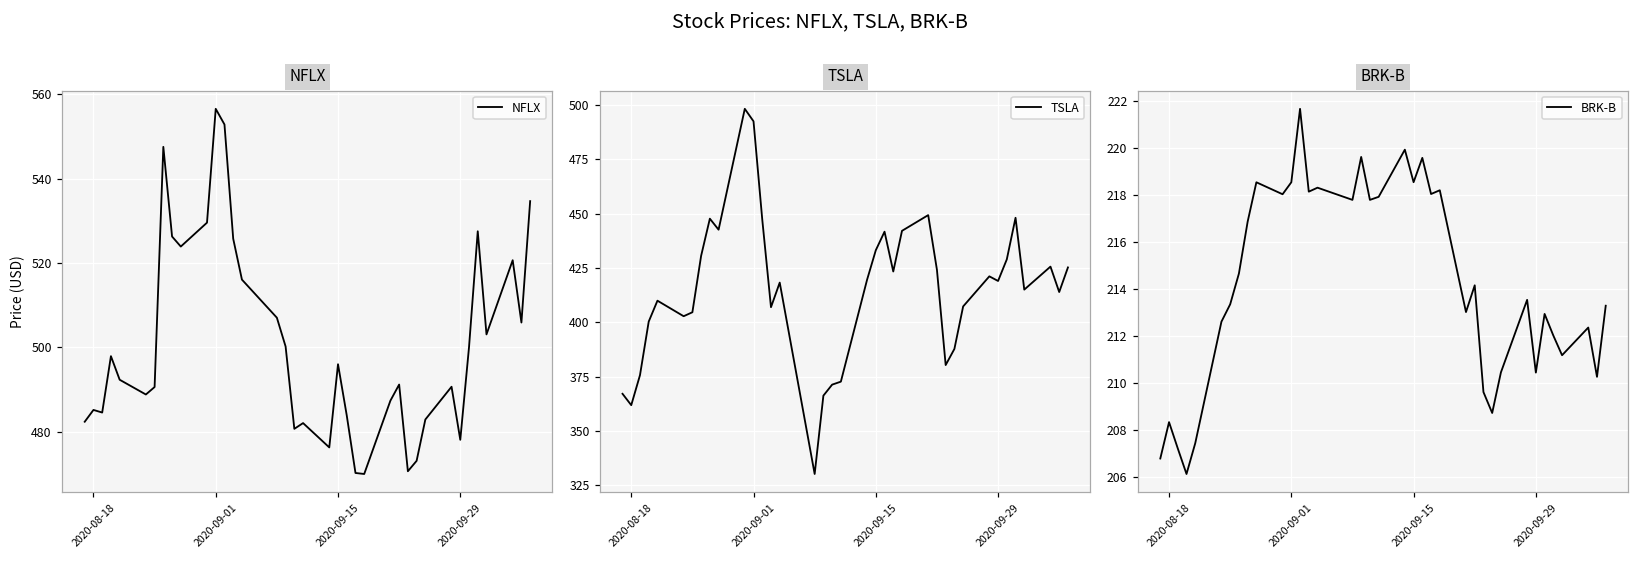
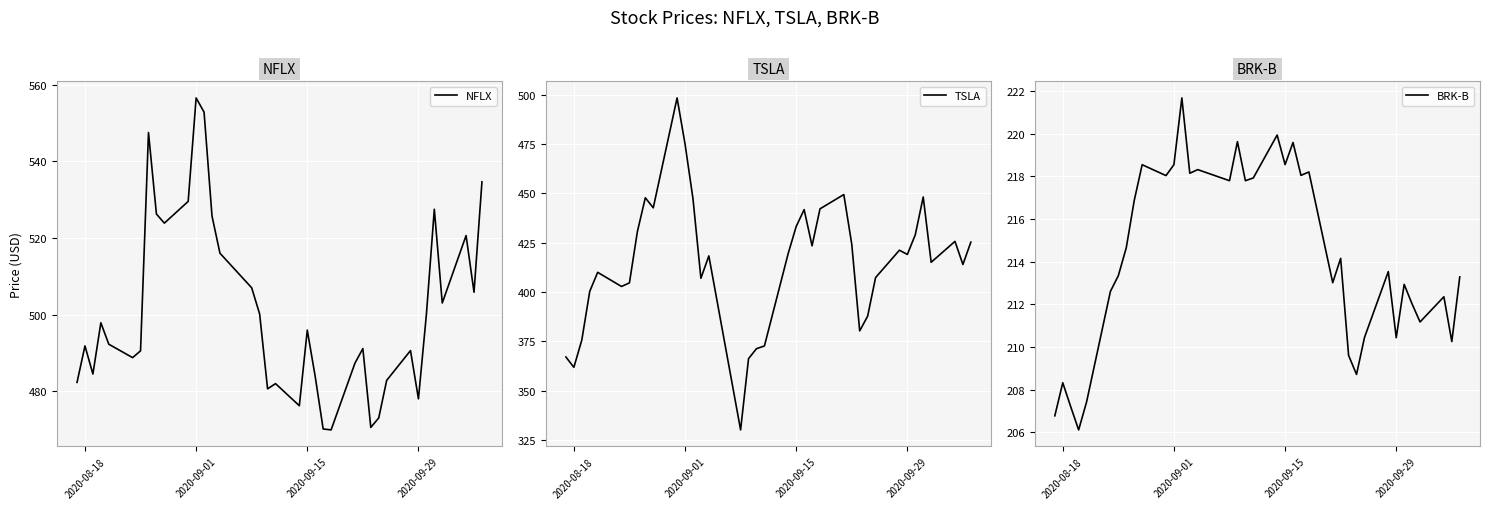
  {
    "NFLX": {
-     "2020-08-18": 485,
+     "2020-08-18": 492,
      "2020-09-01": 557,
      "2020-09-15": 496,
      "2020-09-29": 478
    },
    "TSLA": {
      "2020-08-18": 362,
-     "2020-09-01": 493,
+     "2020-09-01": 475,
      "2020-09-15": 433,
      "2020-09-29": 419
    },
    "BRK-B": {
      "2020-08-18": 208.3,
      "2020-09-01": 218.6,
      "2020-09-15": 218.6,
      "2020-09-29": 210.4
    }
  }
